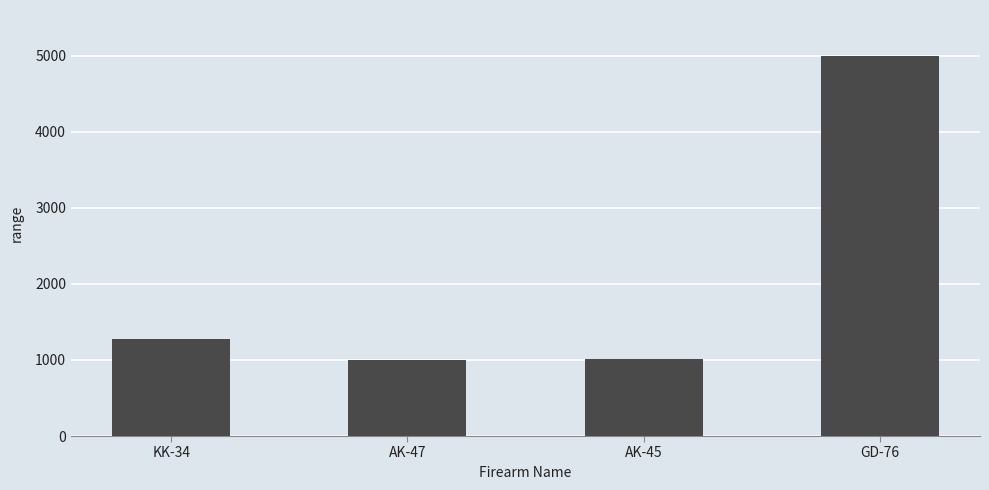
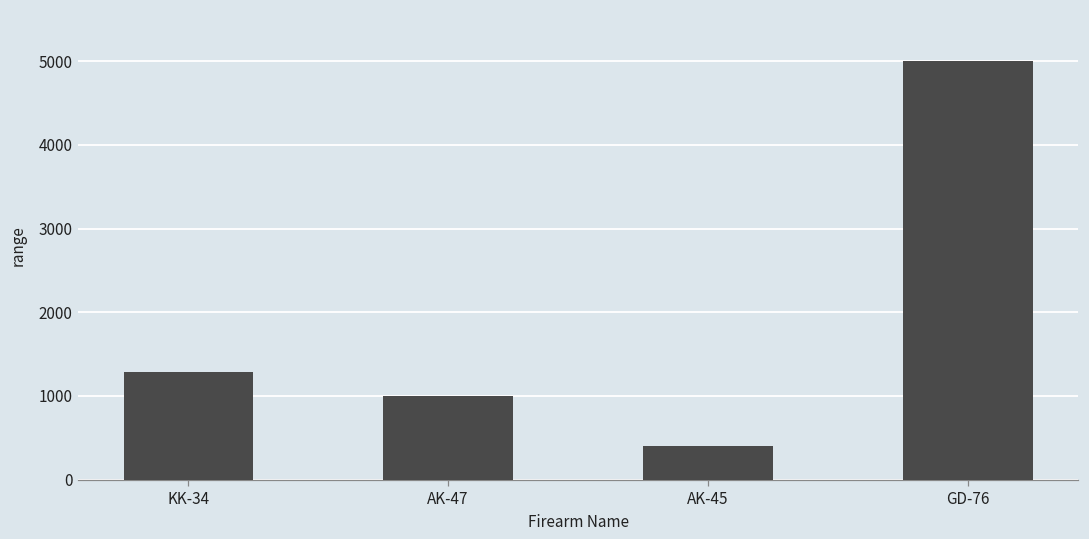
  {
    "KK-34": 1300,
    "AK-47": 1000,
-   "AK-45": 1000,
+   "AK-45": 400,
    "GD-76": 5000
  }
